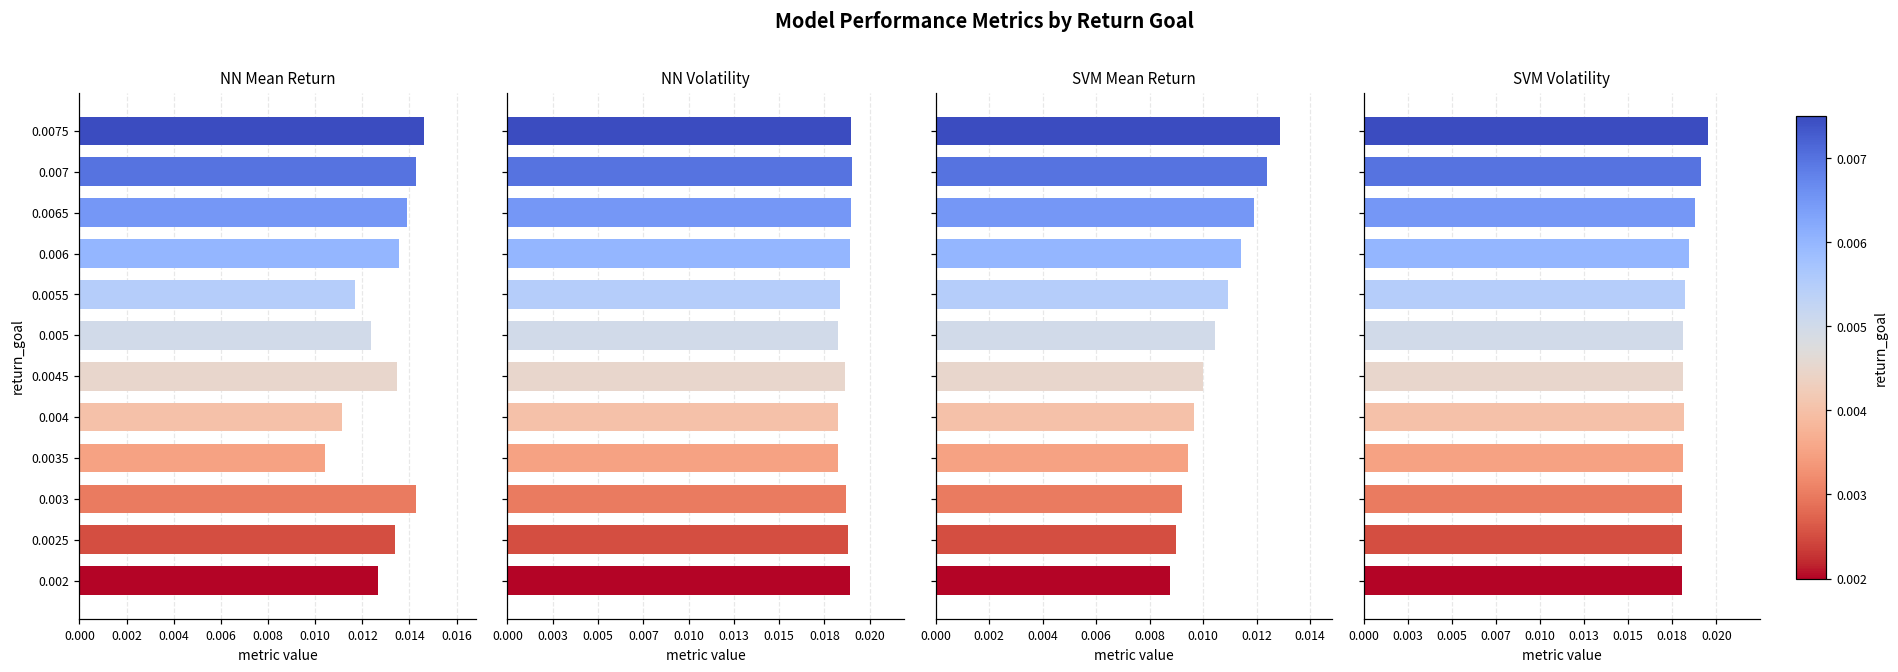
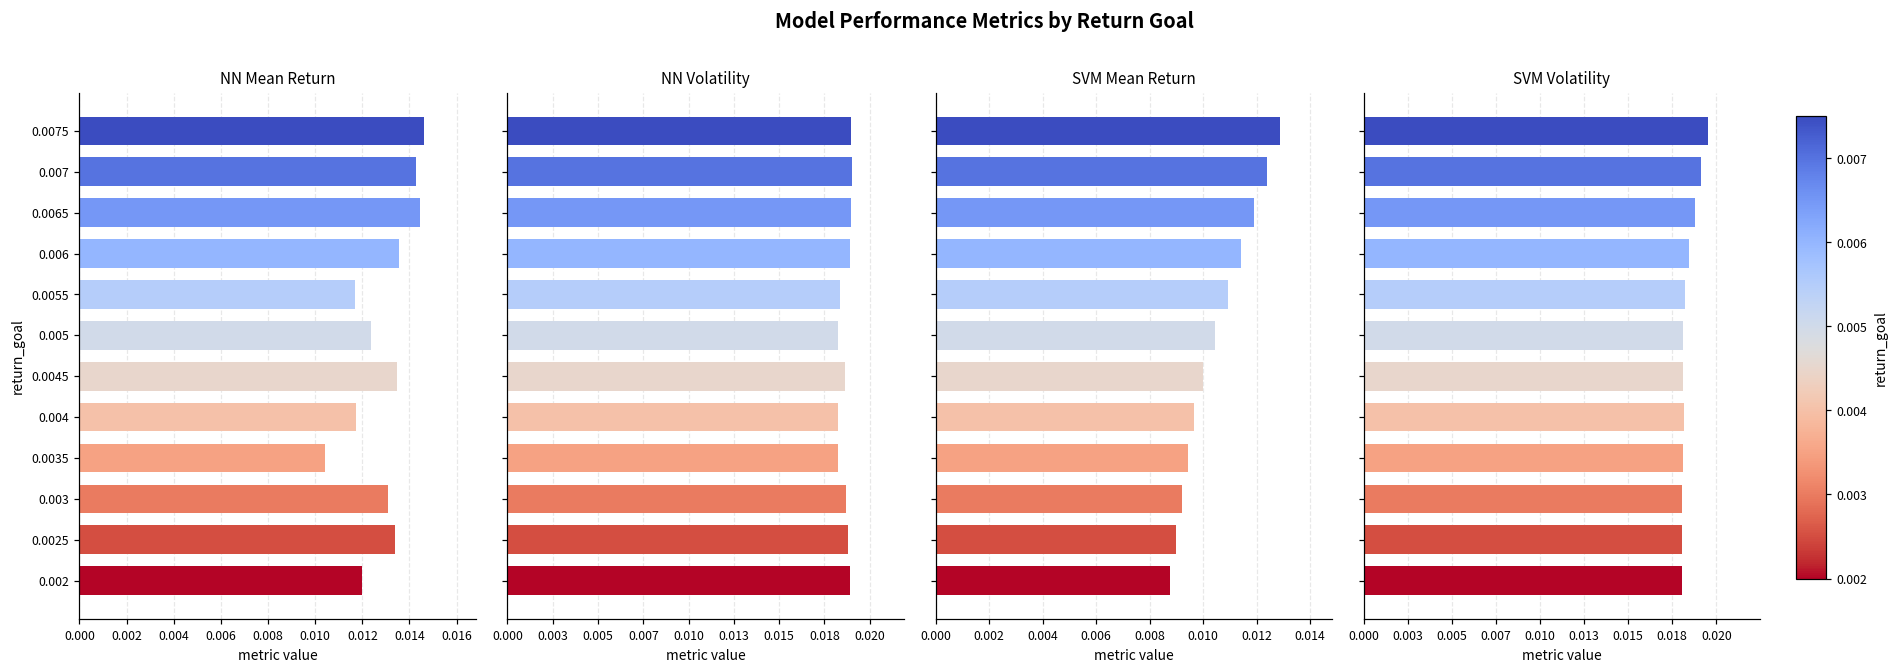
  {
    "NN Mean Return": {
      "0.0075": 0.0146,
      "0.007": 0.0143,
-     "0.0065": 0.0139,
+     "0.0065": 0.0144,
      "0.006": 0.0135,
      "0.0055": 0.0117,
      "0.005": 0.0124,
      "0.0045": 0.0135,
-     "0.004": 0.0112,
+     "0.004": 0.0117,
      "0.0035": 0.0104,
-     "0.003": 0.0143,
+     "0.003": 0.0131,
      "0.0025": 0.0134,
-     "0.002": 0.0127
+     "0.002": 0.0120
    }
  }
